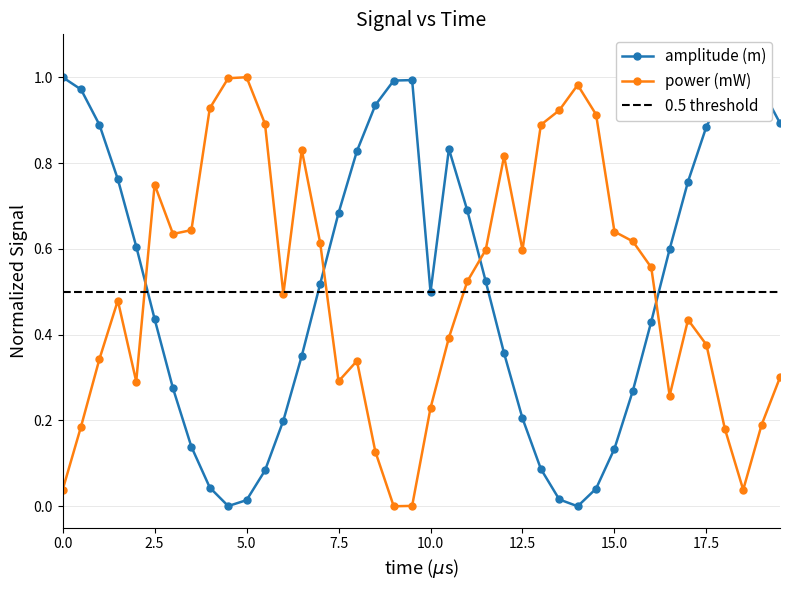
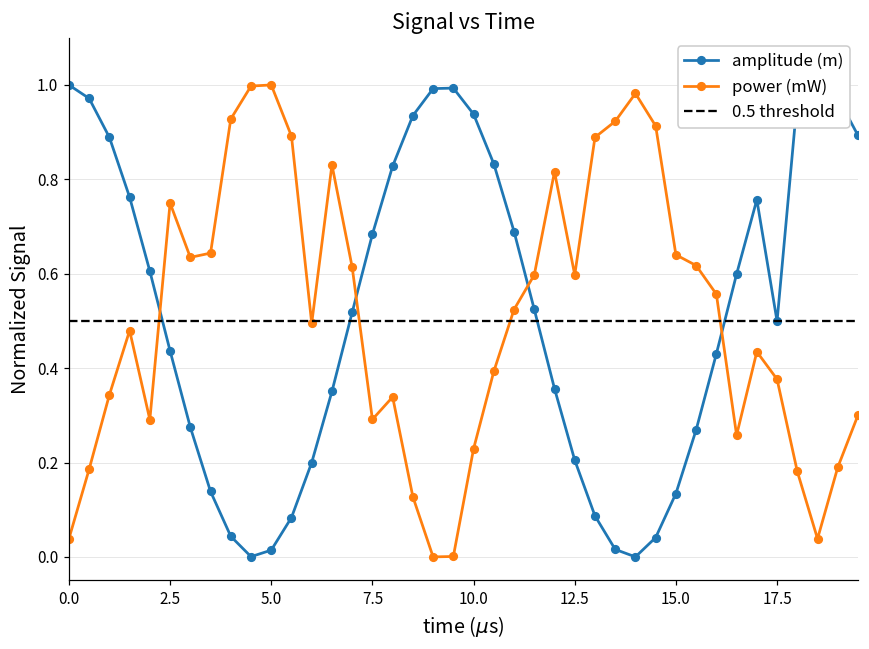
  {
    "amplitude (m)": {
      "0.0": 1.00,
      "2.5": 0.44,
      "5.0": 0.01,
      "7.5": 0.68,
-     "10.0": 0.50,
+     "10.0": 0.94,
      "12.5": 0.20,
      "15.0": 0.13,
-     "17.5": 0.89
+     "17.5": 0.50
    },
    "power (mW)": {
      "0.0": 0.04,
      "2.5": 0.75,
      "5.0": 1.00,
      "7.5": 0.29,
      "10.0": 0.23,
      "12.5": 0.60,
      "15.0": 0.64,
      "17.5": 0.38
    }
  }
